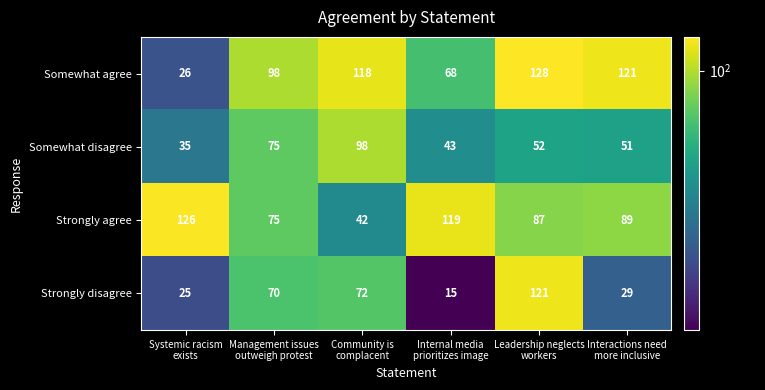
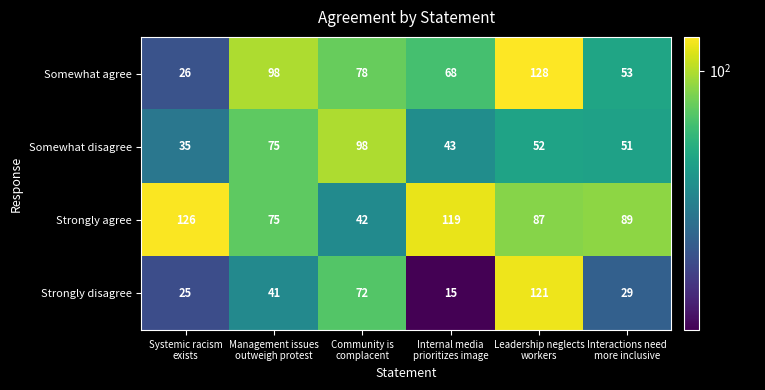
  {
    "Somewhat agree": {
      "Systemic racism exists": 26,
      "Management issues outweigh protest": 98,
-     "Community is complacent": 118,
+     "Community is complacent": 78,
      "Internal media prioritizes image": 68,
      "Leadership neglects workers": 128,
-     "Interactions need more inclusive": 121
+     "Interactions need more inclusive": 53
    },
    "Somewhat disagree": {
      "Systemic racism exists": 35,
      "Management issues outweigh protest": 75,
      "Community is complacent": 98,
      "Internal media prioritizes image": 43,
      "Leadership neglects workers": 52,
      "Interactions need more inclusive": 51
    },
    "Strongly agree": {
      "Systemic racism exists": 126,
      "Management issues outweigh protest": 75,
      "Community is complacent": 42,
      "Internal media prioritizes image": 119,
      "Leadership neglects workers": 87,
      "Interactions need more inclusive": 89
    },
    "Strongly disagree": {
      "Systemic racism exists": 25,
-     "Management issues outweigh protest": 70,
+     "Management issues outweigh protest": 41,
      "Community is complacent": 72,
      "Internal media prioritizes image": 15,
      "Leadership neglects workers": 121,
      "Interactions need more inclusive": 29
    }
  }
